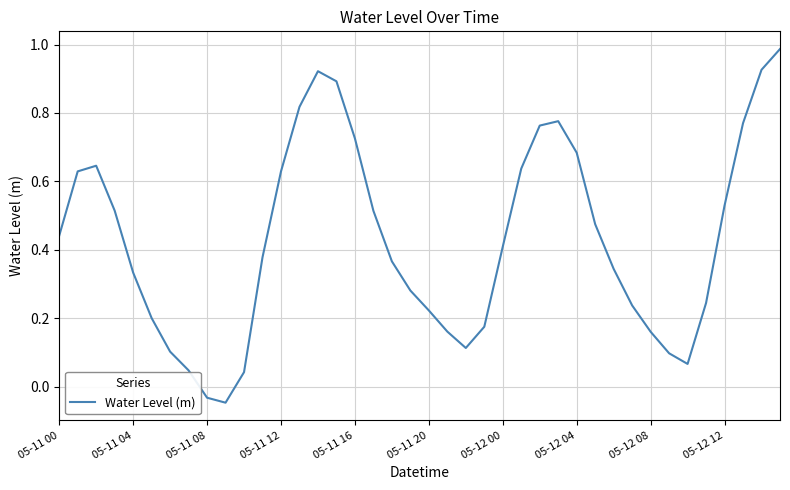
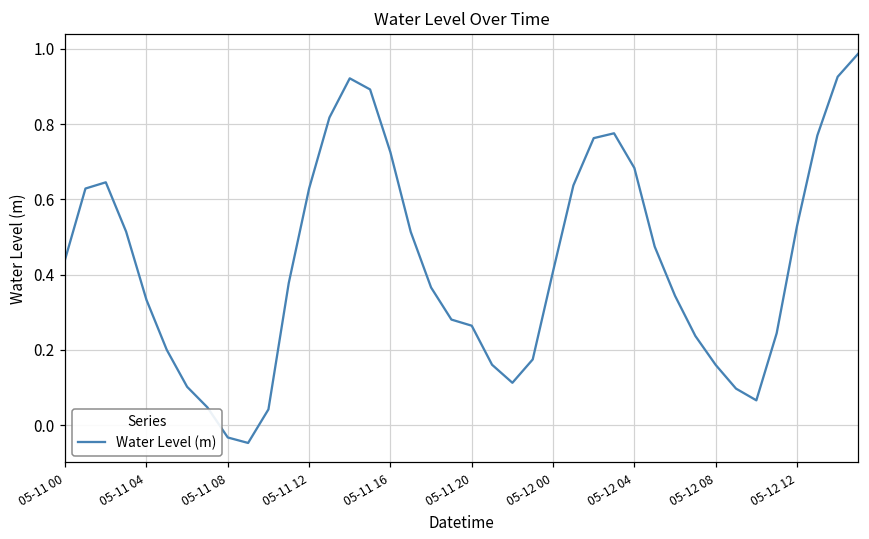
  {
    "05-11 00": 0.44,
    "05-11 04": 0.33,
    "05-11 08": -0.03,
    "05-11 12": 0.63,
    "05-11 16": 0.73,
-   "05-11 20": 0.22,
+   "05-11 20": 0.26,
    "05-12 00": 0.41,
    "05-12 04": 0.68,
    "05-12 08": 0.16,
    "05-12 12": 0.53
  }
